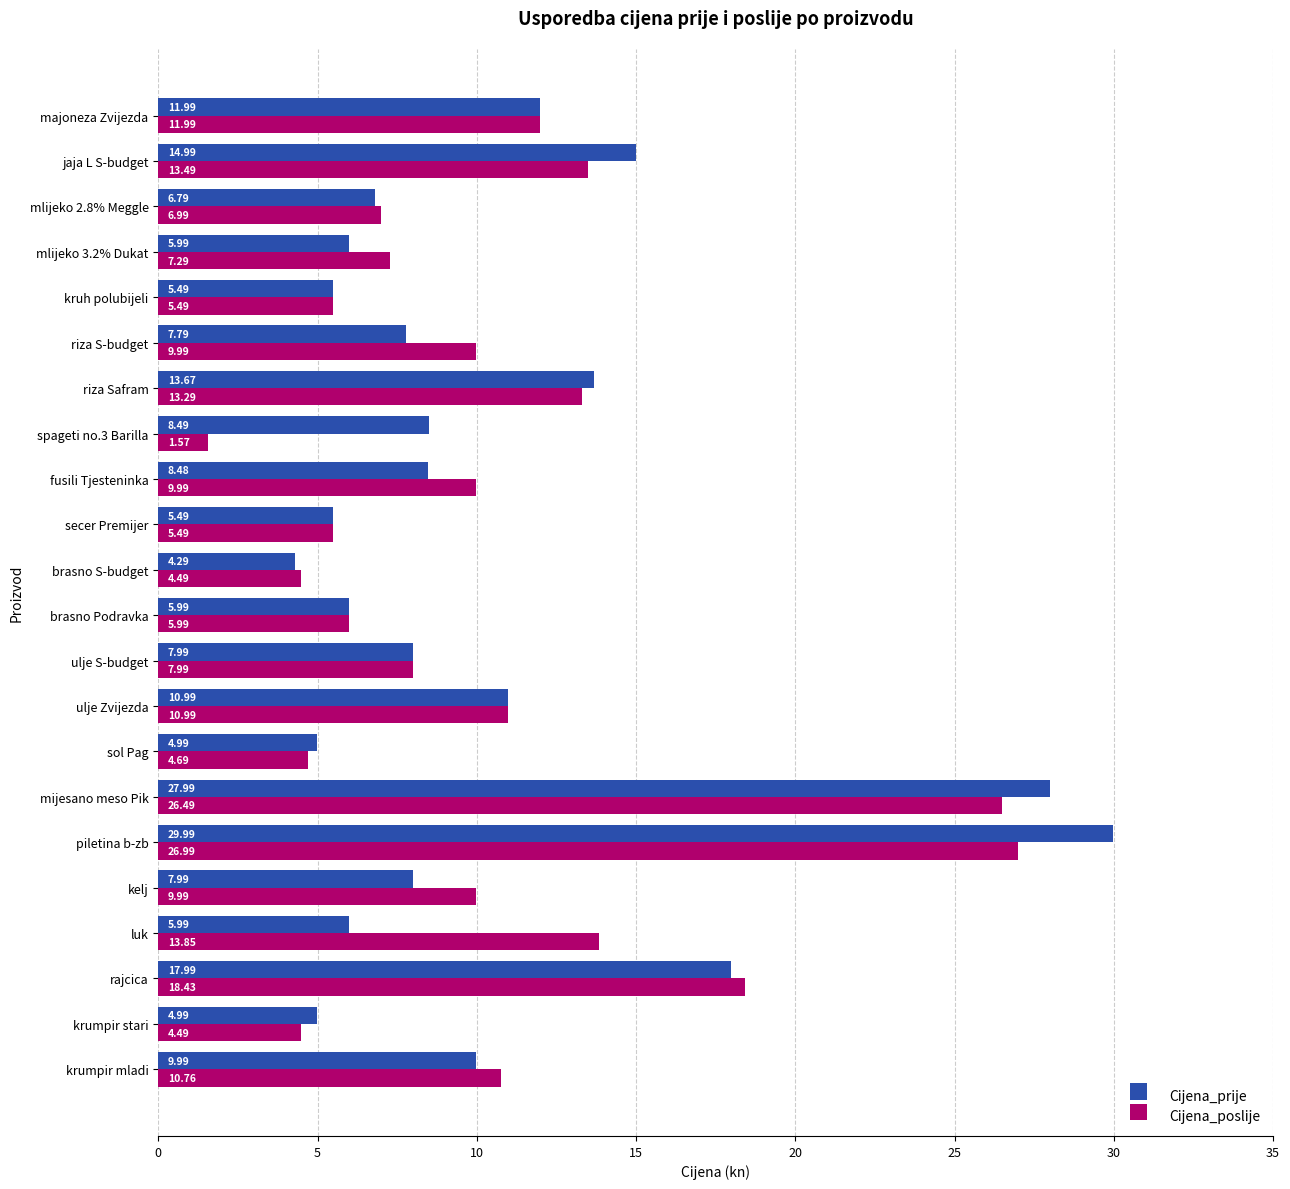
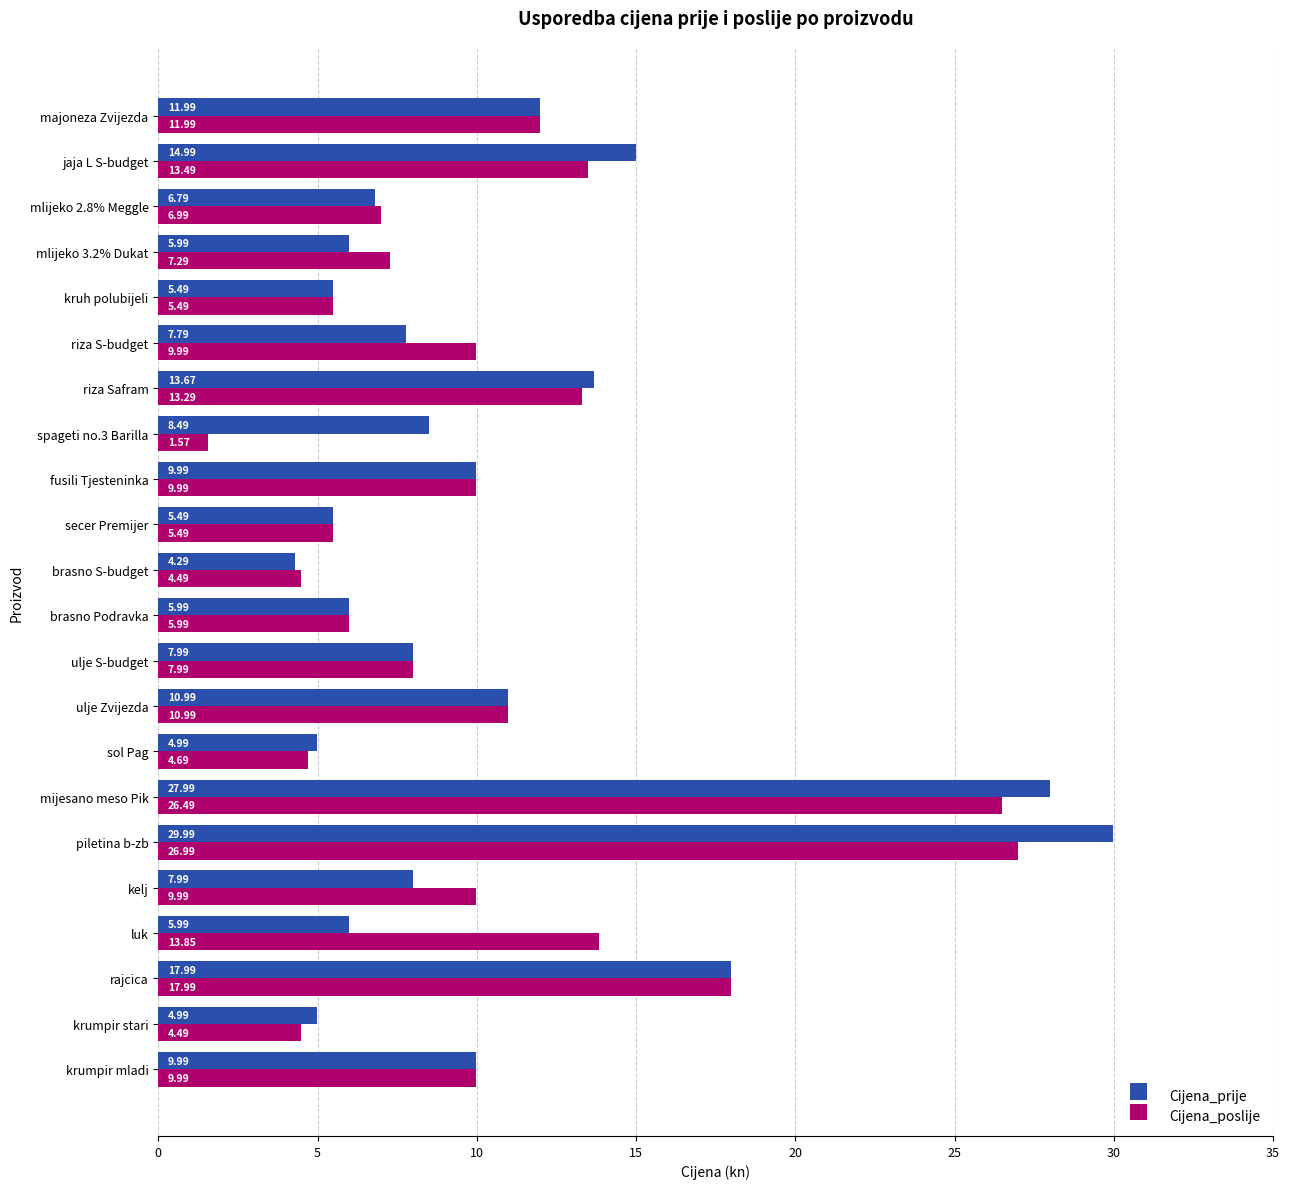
  {
    "Cijena_prije": {
      "majoneza Zvijezda": 11.99,
      "jaja L S-budget": 14.99,
      "mlijeko 2.8% Meggle": 6.79,
      "mlijeko 3.2% Dukat": 5.99,
      "kruh polubijeli": 5.49,
      "riza S-budget": 7.79,
      "riza Safram": 13.67,
      "spageti no.3 Barilla": 8.49,
-     "fusili Tjesteninka": 8.48,
+     "fusili Tjesteninka": 9.99,
      "secer Premijer": 5.49,
      "brasno S-budget": 4.29,
      "brasno Podravka": 5.99,
      "ulje S-budget": 7.99,
      "ulje Zvijezda": 10.99,
      "sol Pag": 4.99,
      "mijesano meso Pik": 27.99,
      "piletina b-zb": 29.99,
      "kelj": 7.99,
      "luk": 5.99,
      "rajcica": 17.99,
      "krumpir stari": 4.99,
      "krumpir mladi": 9.99
    },
    "Cijena_poslije": {
      "majoneza Zvijezda": 11.99,
      "jaja L S-budget": 13.49,
      "mlijeko 2.8% Meggle": 6.99,
      "mlijeko 3.2% Dukat": 7.29,
      "kruh polubijeli": 5.49,
      "riza S-budget": 9.99,
      "riza Safram": 13.29,
      "spageti no.3 Barilla": 1.57,
      "fusili Tjesteninka": 9.99,
      "secer Premijer": 5.49,
      "brasno S-budget": 4.49,
      "brasno Podravka": 5.99,
      "ulje S-budget": 7.99,
      "ulje Zvijezda": 10.99,
      "sol Pag": 4.69,
      "mijesano meso Pik": 26.49,
      "piletina b-zb": 26.99,
      "kelj": 9.99,
      "luk": 13.85,
-     "rajcica": 18.43,
+     "rajcica": 17.99,
      "krumpir stari": 4.49,
-     "krumpir mladi": 10.76
+     "krumpir mladi": 9.99
    }
  }
